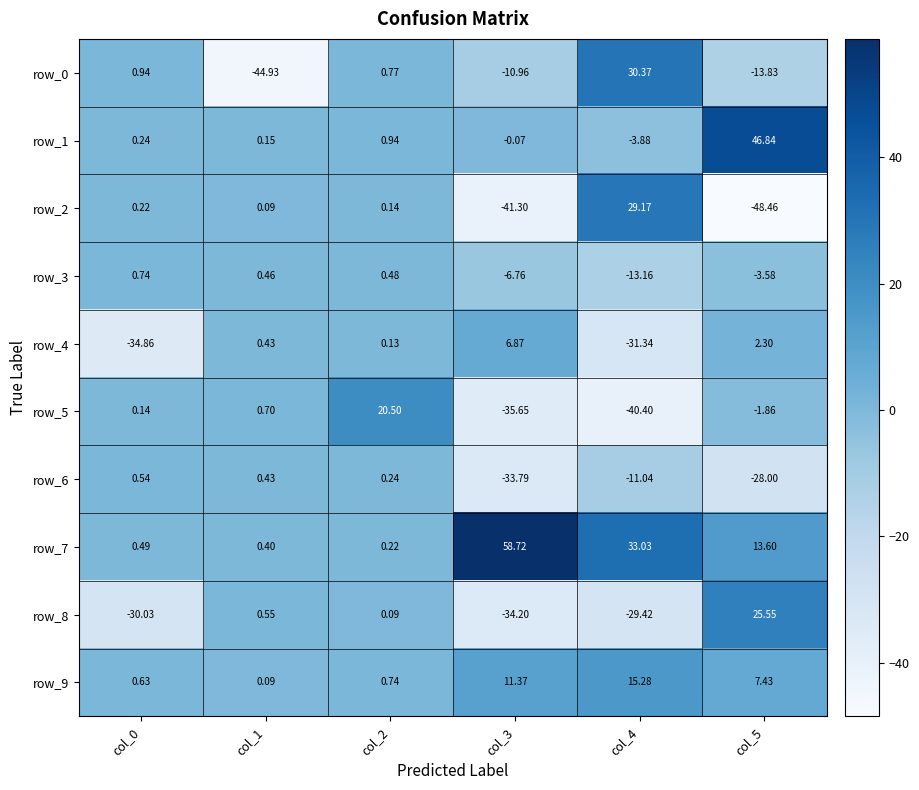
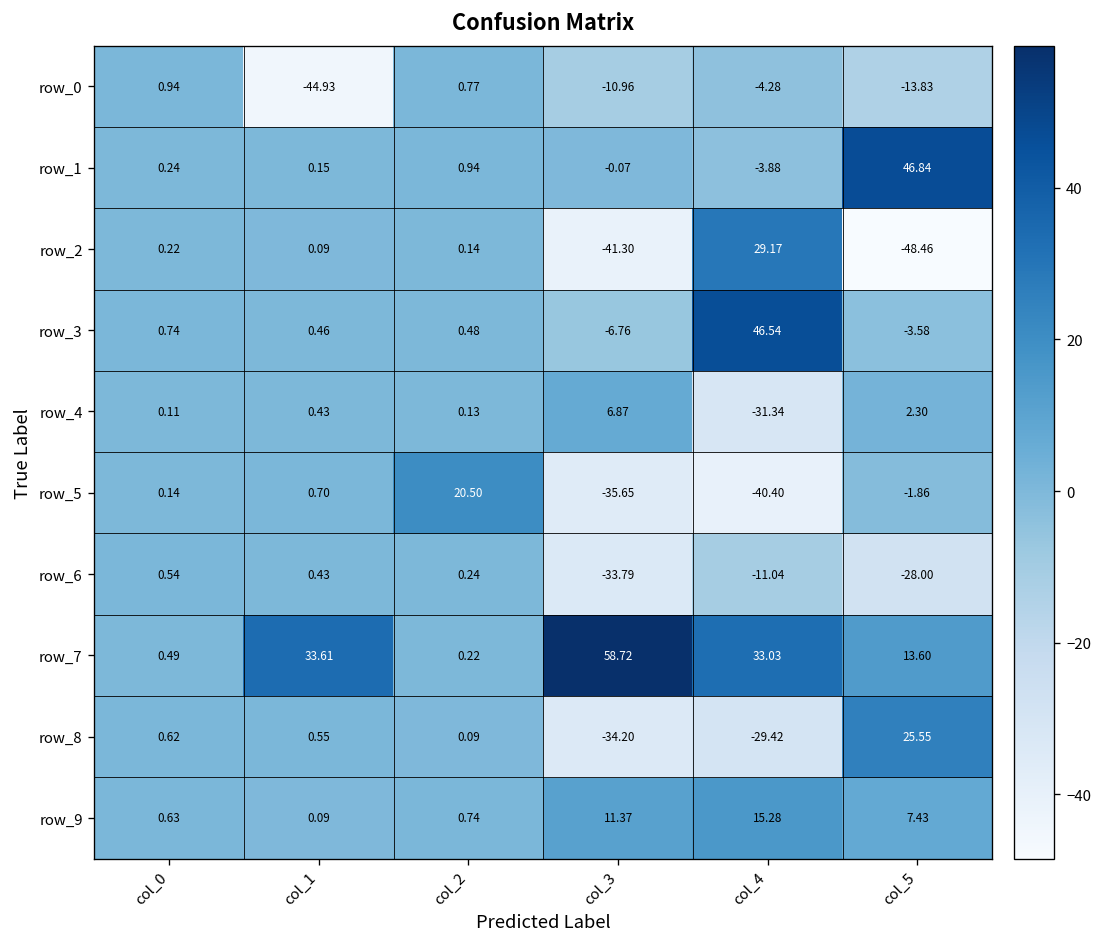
  {
    "row_0": {
      "col_0": 0.94,
      "col_1": -44.93,
      "col_2": 0.77,
      "col_3": -10.96,
-     "col_4": 30.37,
+     "col_4": -4.28,
      "col_5": -13.83
    },
    "row_1": {
      "col_0": 0.24,
      "col_1": 0.15,
      "col_2": 0.94,
      "col_3": -0.07,
      "col_4": -3.88,
      "col_5": 46.84
    },
    "row_2": {
      "col_0": 0.22,
      "col_1": 0.09,
      "col_2": 0.14,
      "col_3": -41.30,
      "col_4": 29.17,
      "col_5": -48.46
    },
    "row_3": {
      "col_0": 0.74,
      "col_1": 0.46,
      "col_2": 0.48,
      "col_3": -6.76,
-     "col_4": -13.16,
+     "col_4": 46.54,
      "col_5": -3.58
    },
    "row_4": {
-     "col_0": -34.86,
+     "col_0": 0.11,
      "col_1": 0.43,
      "col_2": 0.13,
      "col_3": 6.87,
      "col_4": -31.34,
      "col_5": 2.30
    },
    "row_5": {
      "col_0": 0.14,
      "col_1": 0.70,
      "col_2": 20.50,
      "col_3": -35.65,
      "col_4": -40.40,
      "col_5": -1.86
    },
    "row_6": {
      "col_0": 0.54,
      "col_1": 0.43,
      "col_2": 0.24,
      "col_3": -33.79,
      "col_4": -11.04,
      "col_5": -28.00
    },
    "row_7": {
      "col_0": 0.49,
-     "col_1": 0.40,
+     "col_1": 33.61,
      "col_2": 0.22,
      "col_3": 58.72,
      "col_4": 33.03,
      "col_5": 13.60
    },
    "row_8": {
-     "col_0": -30.03,
+     "col_0": 0.62,
      "col_1": 0.55,
      "col_2": 0.09,
      "col_3": -34.20,
      "col_4": -29.42,
      "col_5": 25.55
    },
    "row_9": {
      "col_0": 0.63,
      "col_1": 0.09,
      "col_2": 0.74,
      "col_3": 11.37,
      "col_4": 15.28,
      "col_5": 7.43
    }
  }
